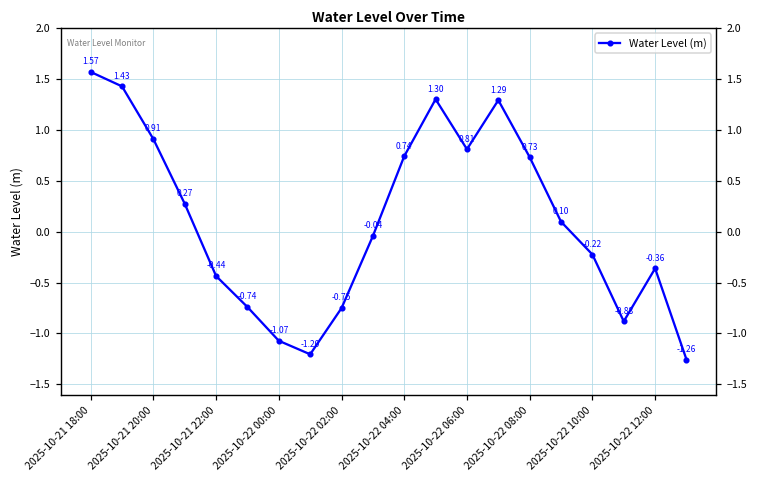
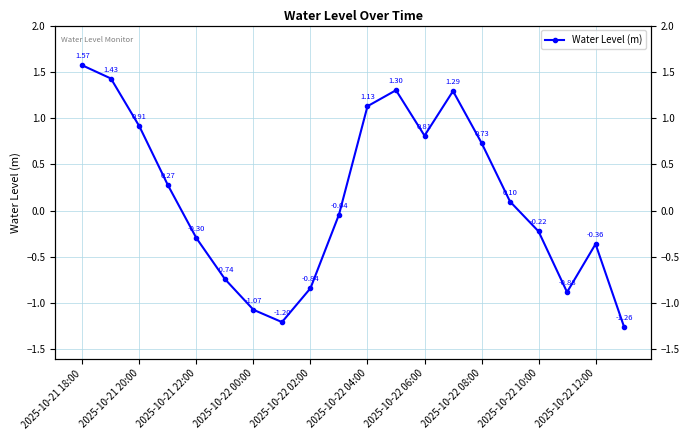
  {
    "2025-10-21 18:00": 1.57,
    "2025-10-21 20:00": 0.91,
-   "2025-10-21 22:00": -0.44,
+   "2025-10-21 22:00": -0.30,
    "2025-10-22 00:00": -1.07,
-   "2025-10-22 02:00": -0.75,
-   "2025-10-22 04:00": 0.74,
+   "2025-10-22 02:00": -0.84,
+   "2025-10-22 04:00": 1.13,
    "2025-10-22 06:00": 0.81,
    "2025-10-22 08:00": 0.73,
    "2025-10-22 10:00": -0.22,
    "2025-10-22 12:00": -0.36
  }
